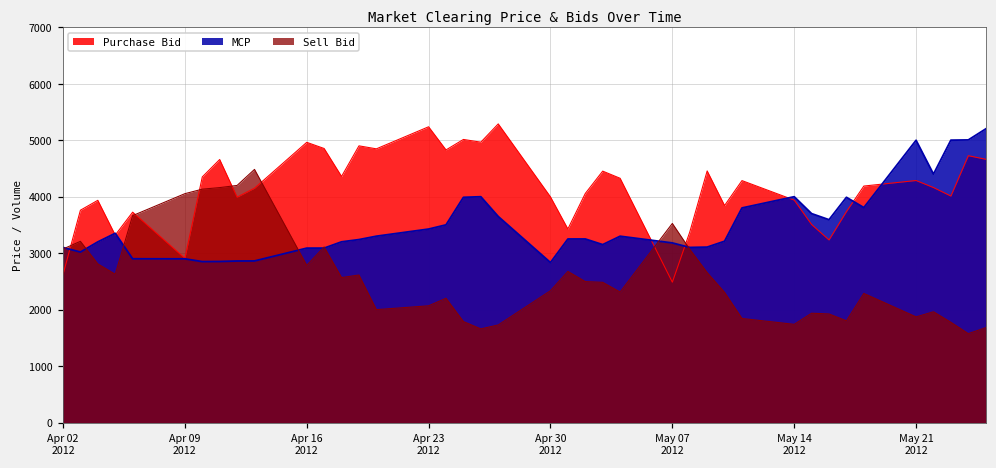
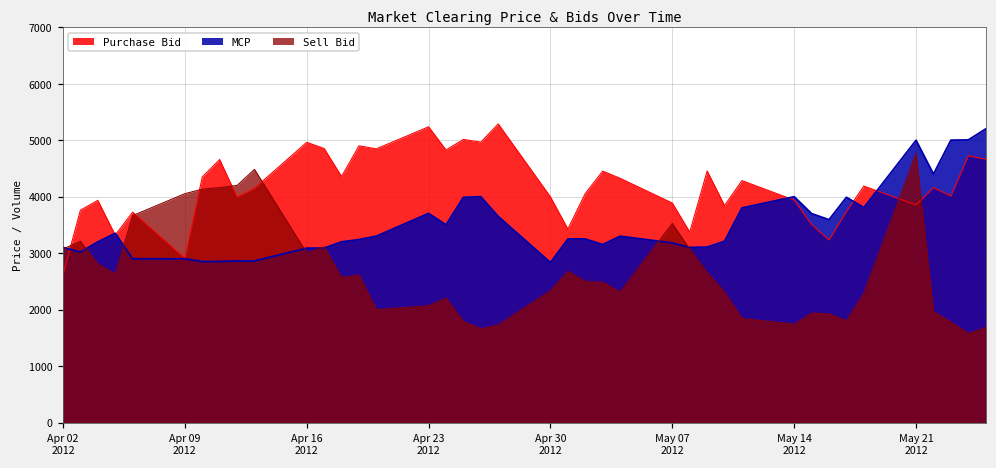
  {
    "Purchase Bid": {
      "Apr 02 2012": 2600,
      "Apr 16 2012": 5000,
      "Apr 23 2012": 5200,
      "Apr 30 2012": 4000,
-     "May 07 2012": 2500,
+     "May 07 2012": 3900,
      "May 14 2012": 3900,
-     "May 21 2012": 4300
+     "May 21 2012": 3900
    },
    "MCP": {
      "Apr 16 2012": 3100,
-     "Apr 23 2012": 3400,
+     "Apr 23 2012": 3700,
      "Apr 30 2012": 2800,
      "May 07 2012": 3200,
      "May 14 2012": 4000,
      "May 21 2012": 5000
    },
    "Sell Bid": {
      "Apr 09 2012": 4100,
-     "Apr 16 2012": 2800,
+     "Apr 16 2012": 3000,
      "Apr 23 2012": 2100,
      "Apr 30 2012": 2300,
      "May 07 2012": 3500,
      "May 14 2012": 1700,
-     "May 21 2012": 1900
+     "May 21 2012": 4800
    }
  }
